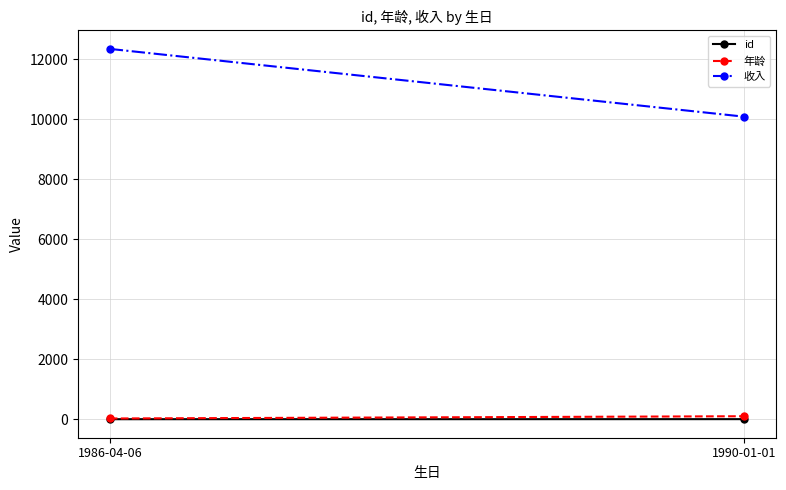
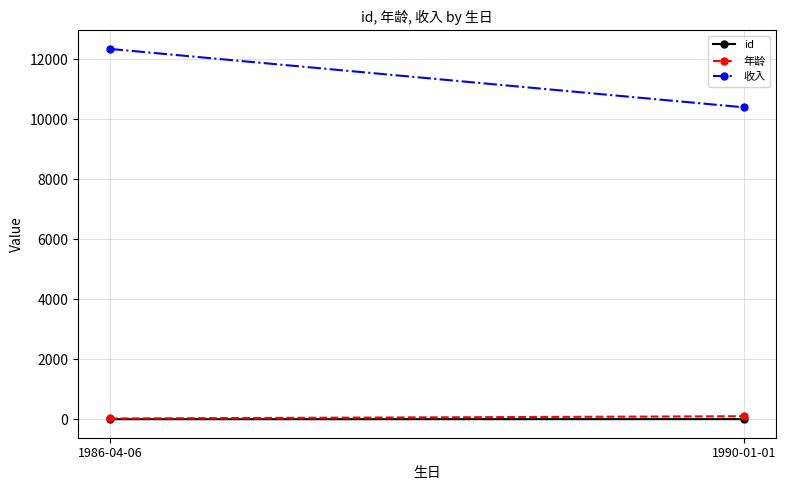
  {
    "id": {
      "1990-01-01": 0
    },
    "年龄": {
      "1990-01-01": 100
    },
    "收入": {
      "1986-04-06": 12300,
-     "1990-01-01": 10100
+     "1990-01-01": 10400
    }
  }
